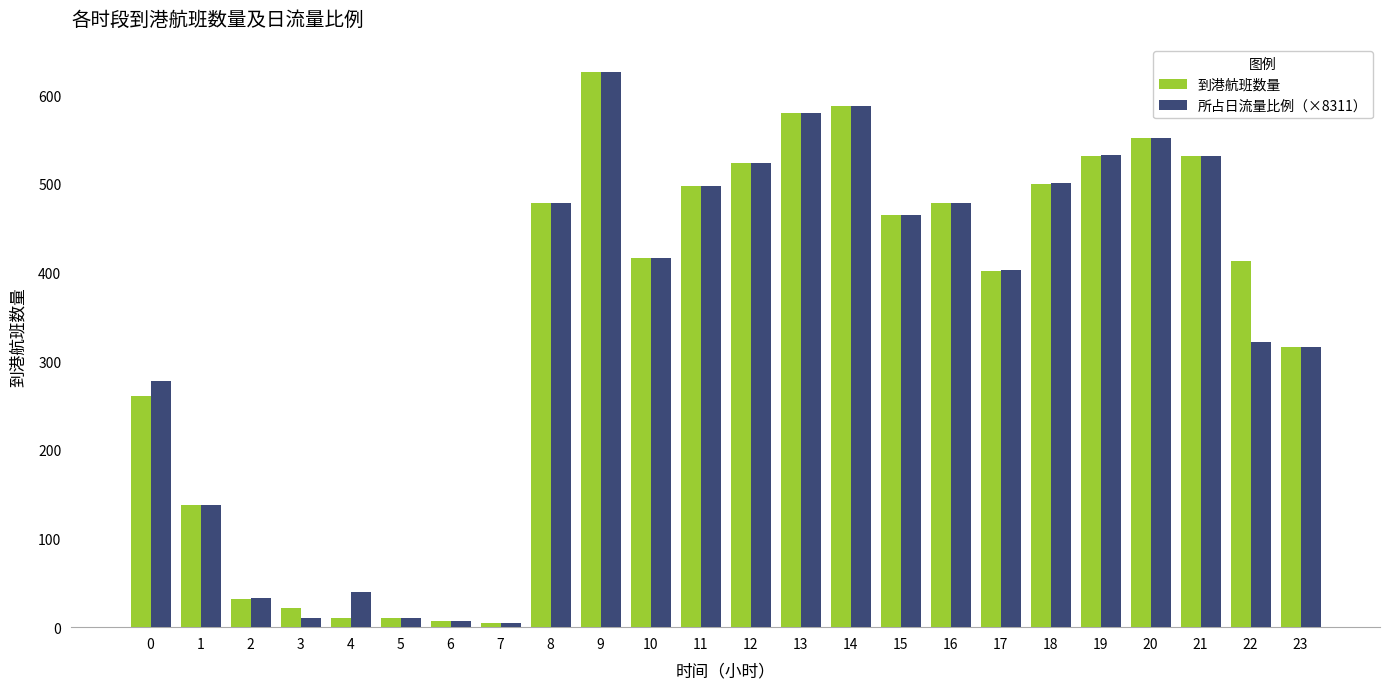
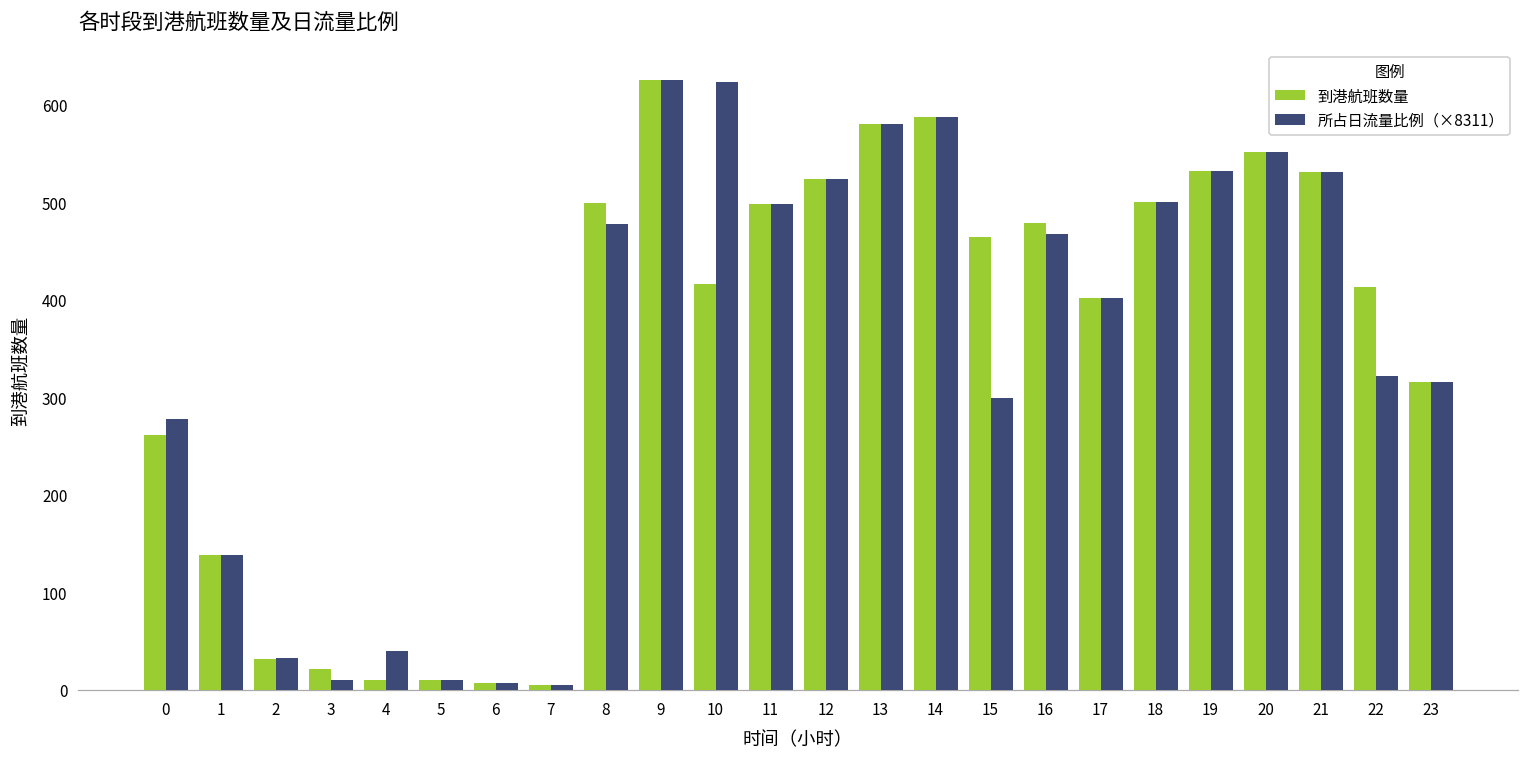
  {
    "到港航班数量": {
      "0": 260,
      "1": 140,
      "2": 30,
      "3": 20,
      "4": 10,
      "5": 10,
      "6": 10,
      "7": 10,
-     "8": 480,
+     "8": 500,
      "9": 630,
      "10": 420,
      "11": 500,
      "12": 520,
      "13": 580,
      "14": 590,
      "15": 470,
      "16": 480,
      "17": 400,
      "18": 500,
      "19": 530,
      "20": 550,
      "21": 530,
      "22": 410,
      "23": 320
    },
    "所占日流量比例（×8311）": {
      "0": 280,
      "1": 140,
      "2": 30,
      "3": 10,
      "4": 40,
      "5": 10,
      "6": 10,
      "7": 0,
      "8": 480,
      "9": 630,
-     "10": 420,
+     "10": 620,
      "11": 500,
      "12": 520,
      "13": 580,
      "14": 590,
-     "15": 460,
-     "16": 480,
+     "15": 300,
+     "16": 470,
      "17": 400,
      "18": 500,
      "19": 530,
      "20": 550,
      "21": 530,
      "22": 320,
      "23": 320
    }
  }
